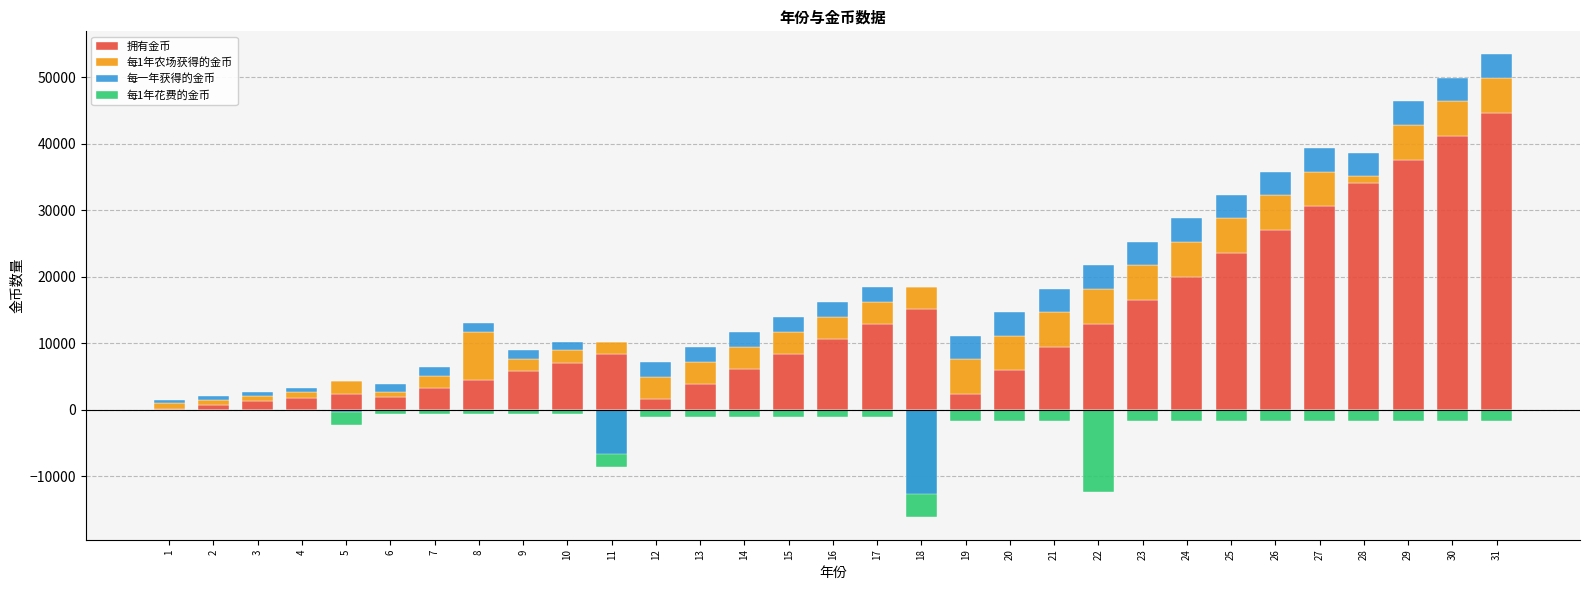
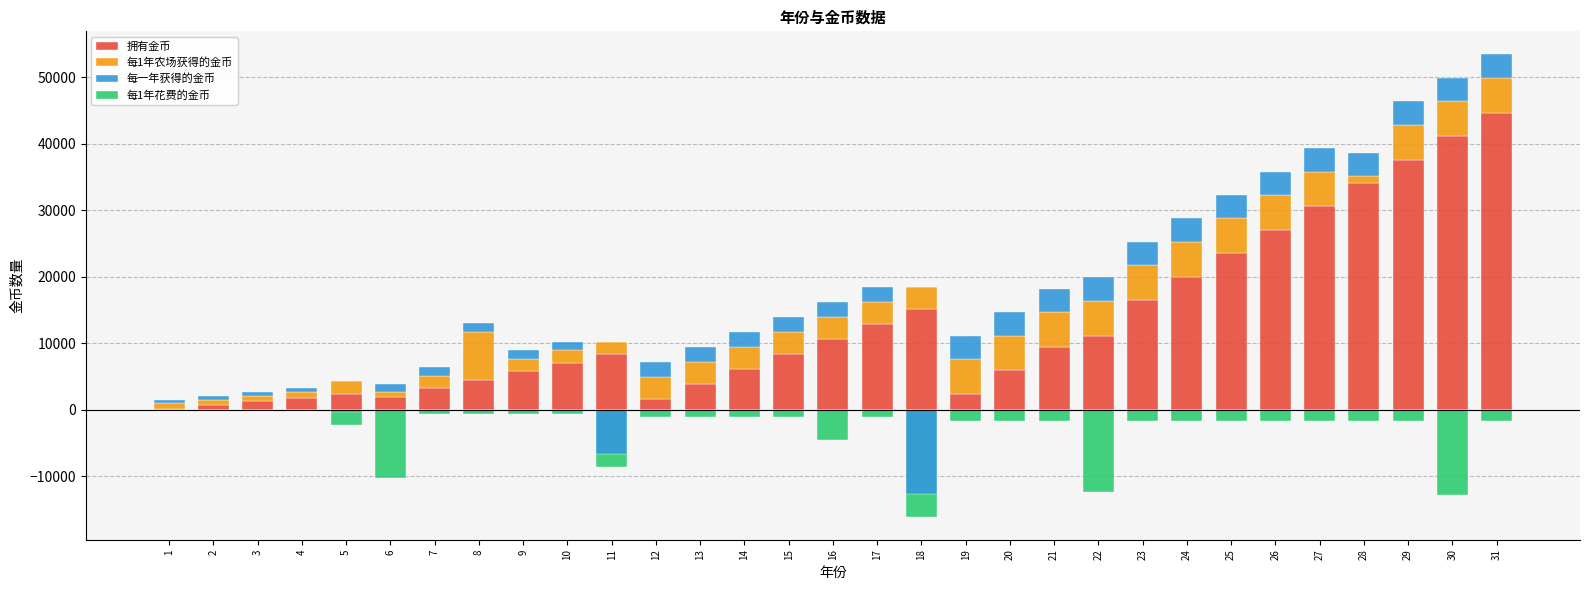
  {
    "拥有金币": {
      "2": 1000,
      "3": 1000,
      "4": 2000,
      "5": 2000,
      "6": 2000,
      "7": 3000,
      "8": 5000,
      "9": 6000,
      "10": 7000,
      "11": 8000,
      "12": 2000,
      "13": 4000,
      "14": 6000,
      "15": 8000,
      "16": 11000,
      "17": 13000,
      "18": 15000,
      "19": 2000,
      "20": 6000,
      "21": 9000,
-     "22": 13000,
+     "22": 11000,
      "23": 16000,
      "24": 20000,
      "25": 24000,
      "26": 27000,
      "27": 31000,
      "28": 34000,
      "29": 38000,
      "30": 41000,
      "31": 45000
    },
    "每1年农场获得的金币": {
      "1": 1000,
      "2": 1000,
      "3": 1000,
      "4": 1000,
      "5": 2000,
      "6": 1000,
      "7": 2000,
      "8": 7000,
      "9": 2000,
      "10": 2000,
      "11": 2000,
      "12": 3000,
      "13": 3000,
      "14": 3000,
      "15": 3000,
      "16": 3000,
      "17": 3000,
      "18": 3000,
      "19": 5000,
      "20": 5000,
      "21": 5000,
      "22": 5000,
      "23": 5000,
      "24": 5000,
      "25": 5000,
      "26": 5000,
      "27": 5000,
      "28": 1000,
      "29": 5000,
      "30": 5000,
      "31": 5000
    },
    "每1年花费的金币": {
      "5": -2000,
-     "6": -1000,
+     "6": -10000,
      "7": -1000,
      "8": -1000,
      "9": -1000,
      "10": -1000,
      "11": -9000,
      "12": -1000,
      "13": -1000,
      "14": -1000,
      "15": -1000,
-     "16": -1000,
+     "16": -5000,
      "17": -1000,
      "18": -16000,
      "19": -2000,
      "20": -2000,
      "21": -2000,
      "22": -12000,
      "23": -2000,
      "24": -2000,
      "25": -2000,
      "26": -2000,
      "27": -2000,
      "28": -2000,
      "29": -2000,
-     "30": -2000,
+     "30": -13000,
      "31": -2000
    }
  }
